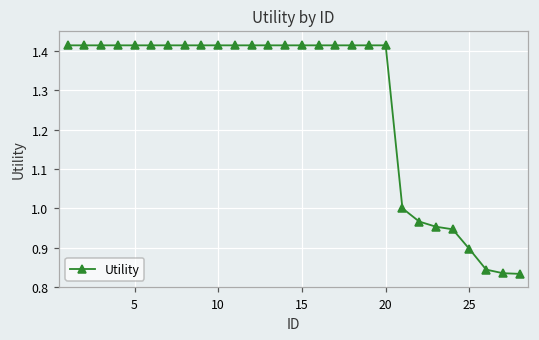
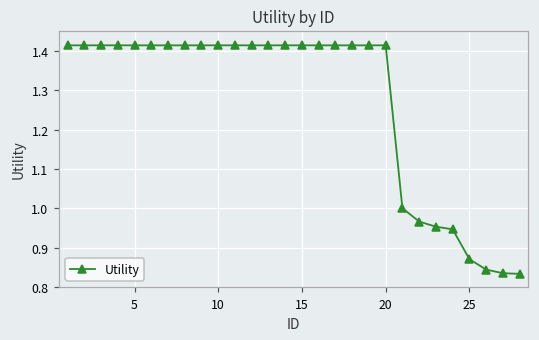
  {
    "5": 1.41,
    "10": 1.41,
    "15": 1.41,
    "20": 1.41,
-   "25": 0.90
+   "25": 0.87
  }
